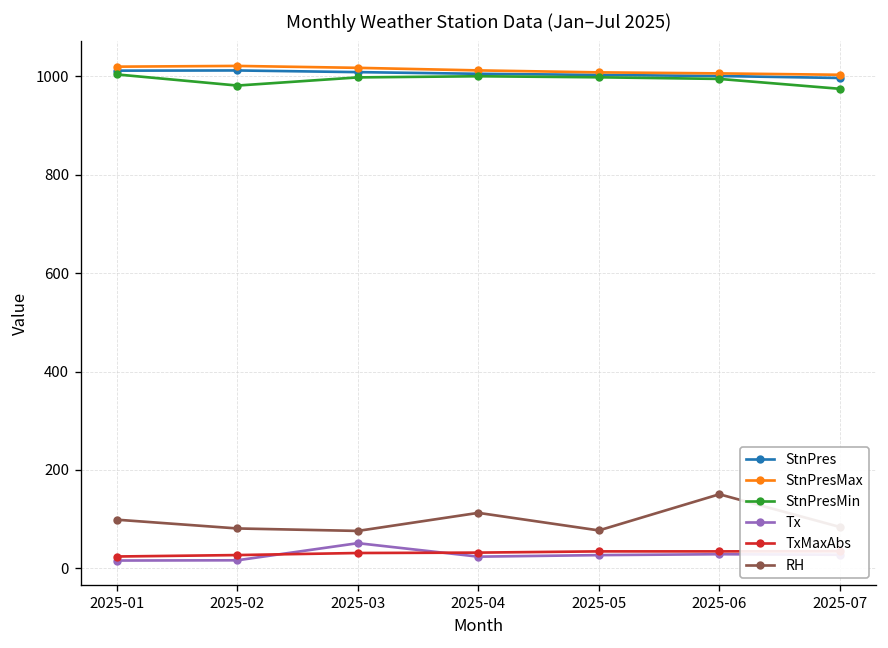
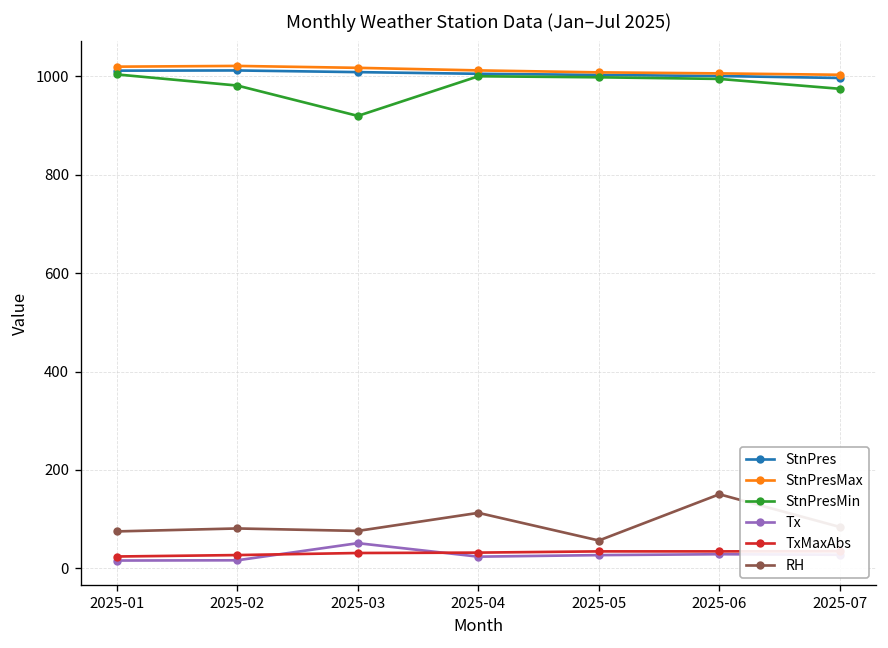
  {
    "StnPres": {
      "2025-01": 1010,
      "2025-02": 1010,
      "2025-03": 1010,
      "2025-07": 1000
    },
    "StnPresMax": {
      "2025-01": 1020,
      "2025-02": 1020,
      "2025-03": 1020,
      "2025-04": 1010,
      "2025-07": 1000
    },
    "StnPresMin": {
      "2025-01": 1000,
      "2025-02": 980,
-     "2025-03": 1000,
+     "2025-03": 920,
      "2025-07": 970
    },
    "Tx": {
      "2025-01": 20,
      "2025-02": 20,
      "2025-03": 50,
      "2025-04": 20,
      "2025-05": 30
    },
    "TxMaxAbs": {
      "2025-01": 20,
      "2025-02": 30,
      "2025-03": 30,
      "2025-04": 30,
      "2025-05": 30
    },
    "RH": {
-     "2025-01": 100,
+     "2025-01": 80,
      "2025-02": 80,
      "2025-03": 80,
      "2025-04": 110,
-     "2025-05": 80,
+     "2025-05": 60,
      "2025-06": 150
    }
  }
